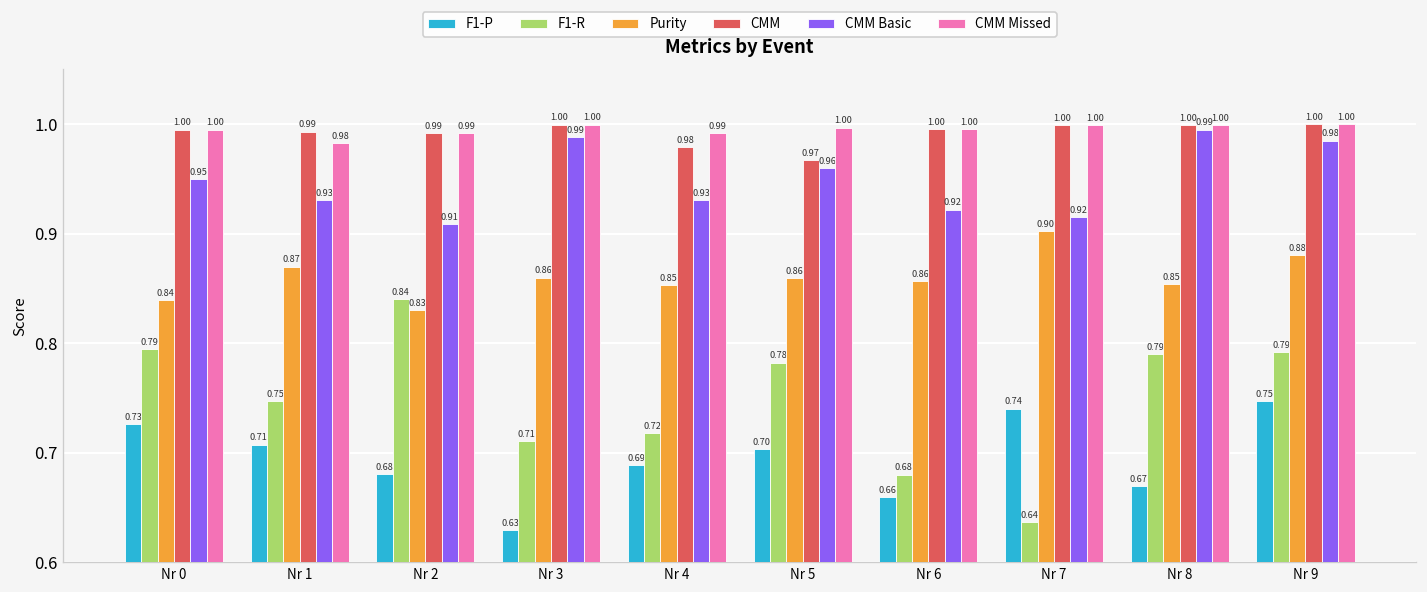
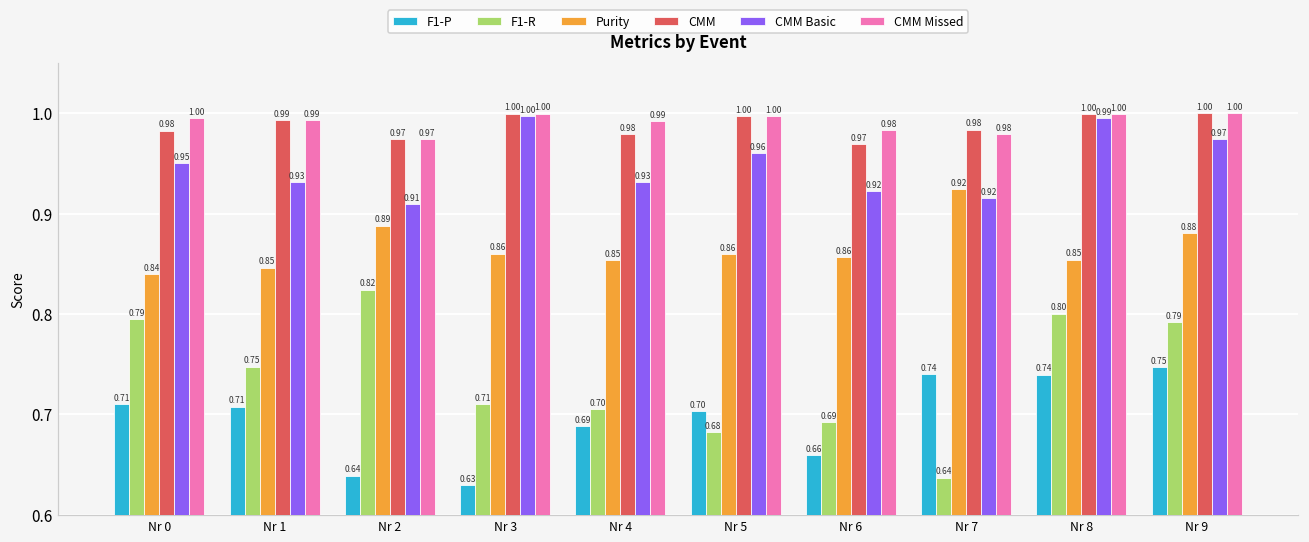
  {
    "F1-P": {
-     "Nr 0": 0.73,
+     "Nr 0": 0.71,
      "Nr 1": 0.71,
-     "Nr 2": 0.68,
+     "Nr 2": 0.64,
      "Nr 3": 0.63,
      "Nr 4": 0.69,
      "Nr 5": 0.70,
      "Nr 6": 0.66,
      "Nr 7": 0.74,
-     "Nr 8": 0.67,
+     "Nr 8": 0.74,
      "Nr 9": 0.75
    },
    "F1-R": {
      "Nr 0": 0.79,
      "Nr 1": 0.75,
-     "Nr 2": 0.84,
+     "Nr 2": 0.82,
      "Nr 3": 0.71,
-     "Nr 4": 0.72,
-     "Nr 5": 0.78,
-     "Nr 6": 0.68,
+     "Nr 4": 0.70,
+     "Nr 5": 0.68,
+     "Nr 6": 0.69,
      "Nr 7": 0.64,
-     "Nr 8": 0.79,
+     "Nr 8": 0.80,
      "Nr 9": 0.79
    },
    "Purity": {
      "Nr 0": 0.84,
-     "Nr 1": 0.87,
-     "Nr 2": 0.83,
+     "Nr 1": 0.85,
+     "Nr 2": 0.89,
      "Nr 3": 0.86,
      "Nr 4": 0.85,
      "Nr 5": 0.86,
      "Nr 6": 0.86,
-     "Nr 7": 0.90,
+     "Nr 7": 0.92,
      "Nr 8": 0.85,
      "Nr 9": 0.88
    },
    "CMM": {
-     "Nr 0": 1.00,
+     "Nr 0": 0.98,
      "Nr 1": 0.99,
-     "Nr 2": 0.99,
+     "Nr 2": 0.97,
      "Nr 3": 1.00,
      "Nr 4": 0.98,
-     "Nr 5": 0.97,
-     "Nr 6": 1.00,
-     "Nr 7": 1.00,
+     "Nr 5": 1.00,
+     "Nr 6": 0.97,
+     "Nr 7": 0.98,
      "Nr 8": 1.00,
      "Nr 9": 1.00
    },
    "CMM Basic": {
      "Nr 0": 0.95,
      "Nr 1": 0.93,
      "Nr 2": 0.91,
-     "Nr 3": 0.99,
+     "Nr 3": 1.00,
      "Nr 4": 0.93,
      "Nr 5": 0.96,
      "Nr 6": 0.92,
      "Nr 7": 0.92,
      "Nr 8": 0.99,
-     "Nr 9": 0.98
+     "Nr 9": 0.97
    },
    "CMM Missed": {
      "Nr 0": 1.00,
-     "Nr 1": 0.98,
-     "Nr 2": 0.99,
+     "Nr 1": 0.99,
+     "Nr 2": 0.97,
      "Nr 3": 1.00,
      "Nr 4": 0.99,
      "Nr 5": 1.00,
-     "Nr 6": 1.00,
-     "Nr 7": 1.00,
+     "Nr 6": 0.98,
+     "Nr 7": 0.98,
      "Nr 8": 1.00,
      "Nr 9": 1.00
    }
  }
